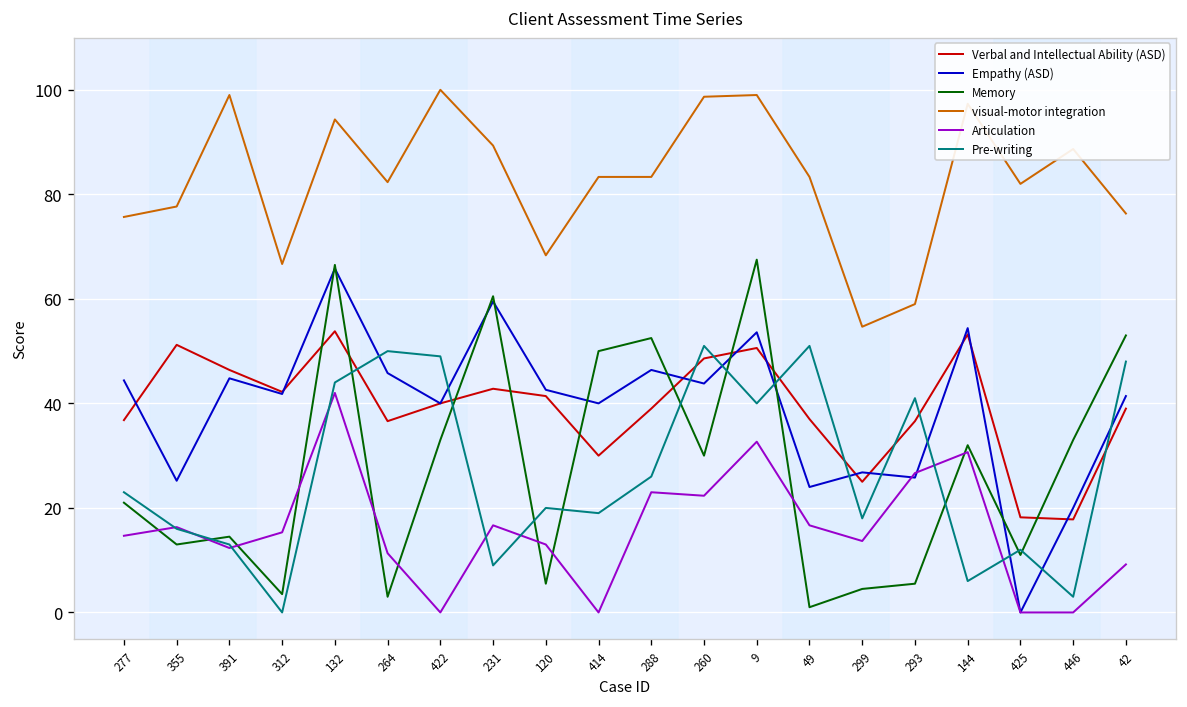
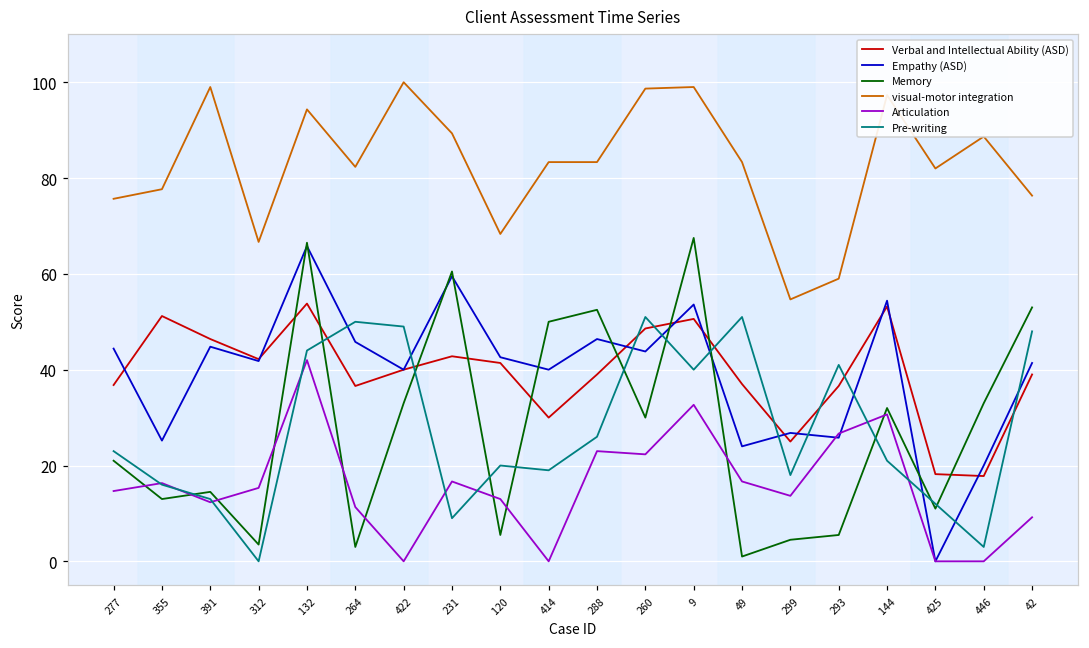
  {
    "Verbal and Intellectual Ability (ASD)": {
      "277": 37,
      "355": 51,
      "391": 46,
      "132": 54,
      "264": 37,
      "231": 43,
      "120": 41,
      "414": 30,
      "288": 39,
      "260": 49,
      "9": 51,
      "49": 37,
      "299": 25,
      "293": 37,
      "144": 53,
      "425": 18,
      "446": 18,
      "42": 39
    },
    "Empathy (ASD)": {
      "277": 44,
      "355": 25,
      "391": 45,
      "132": 66,
      "264": 46,
      "231": 60,
      "120": 43,
      "414": 40,
      "288": 46,
      "260": 44,
      "9": 54,
      "49": 24,
      "299": 27,
      "293": 26,
      "144": 54,
      "446": 20,
      "42": 41
    },
    "Memory": {
      "277": 21,
      "355": 13,
      "391": 15,
      "312": 4,
      "132": 67,
      "264": 3,
      "422": 33,
      "231": 61,
      "120": 6,
      "414": 50,
      "288": 53,
      "260": 30,
      "9": 68,
      "49": 1,
      "299": 5,
      "293": 6,
      "144": 32,
      "425": 11,
      "446": 33,
      "42": 53
    },
    "visual-motor integration": {
      "277": 76,
      "355": 78,
      "391": 99,
      "312": 67,
      "132": 94,
      "264": 82,
      "422": 100,
      "231": 89,
      "120": 68,
      "414": 83,
      "288": 83,
      "260": 99,
      "9": 99,
      "49": 83,
      "299": 55,
      "293": 59,
      "425": 82,
      "42": 76
    },
    "Articulation": {
      "277": 15,
      "391": 12,
      "312": 15,
      "132": 42,
      "264": 11,
      "422": 0,
      "231": 17,
      "120": 13,
      "414": 0,
      "288": 23,
      "260": 22,
      "9": 33,
      "49": 17,
      "299": 14,
      "293": 27,
      "144": 31,
      "446": 0,
      "42": 9
    },
    "Pre-writing": {
      "277": 23,
      "391": 13,
      "312": 0,
      "132": 44,
      "264": 50,
      "422": 49,
      "231": 9,
      "120": 20,
      "414": 19,
      "288": 26,
      "260": 51,
      "9": 40,
      "49": 51,
      "299": 18,
      "293": 41,
-     "144": 6,
+     "144": 21,
      "425": 12,
      "446": 3,
      "42": 48
    }
  }
